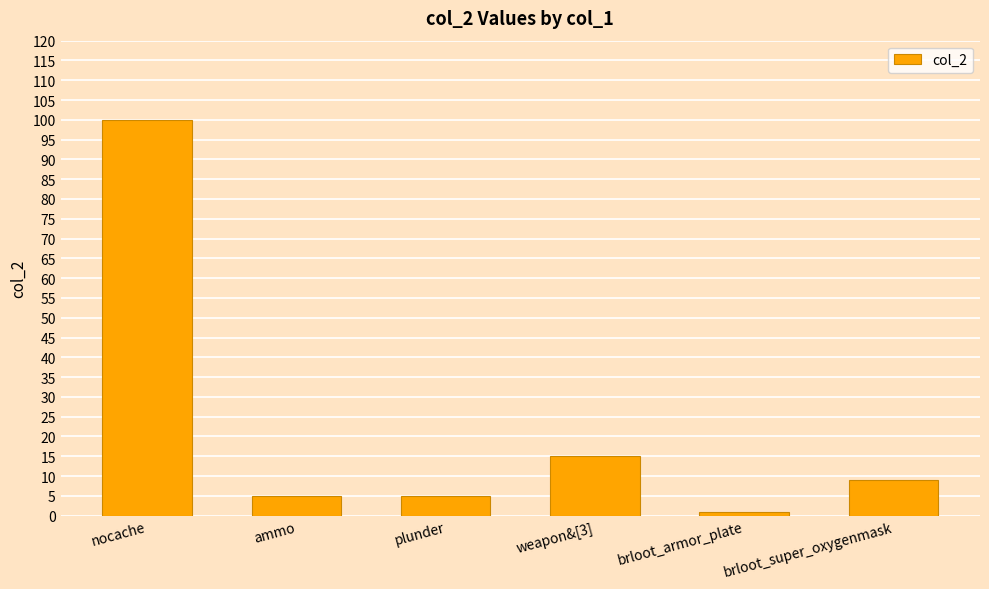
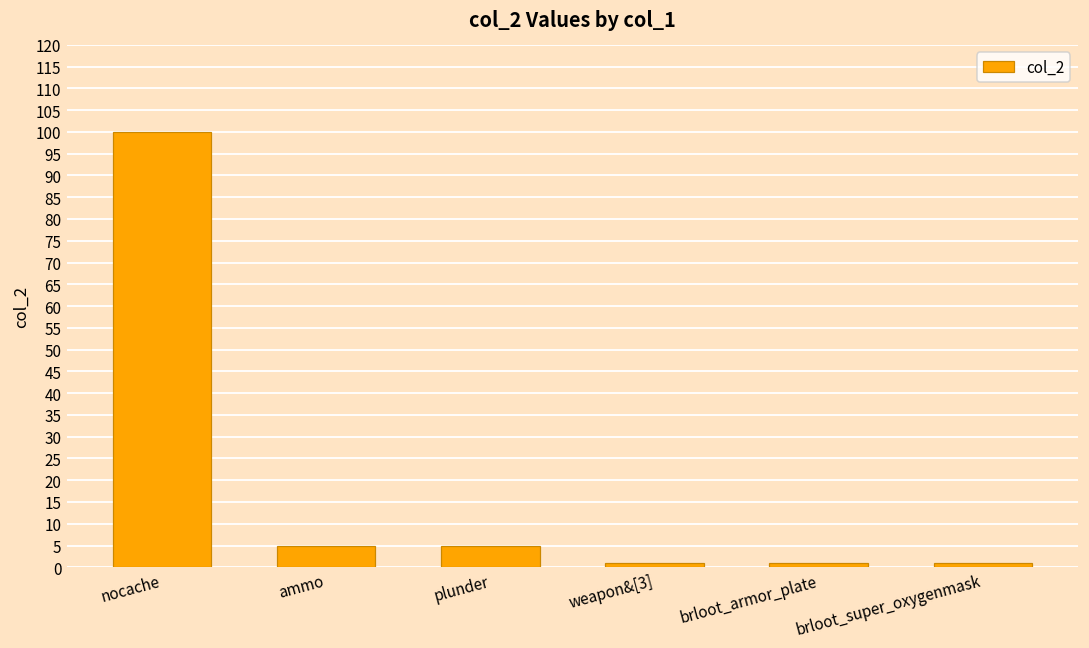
  {
    "nocache": 100,
    "ammo": 5,
    "plunder": 5,
-   "weapon&[3]": 15,
+   "weapon&[3]": 1,
    "brloot_armor_plate": 1,
-   "brloot_super_oxygenmask": 9
+   "brloot_super_oxygenmask": 1
  }
